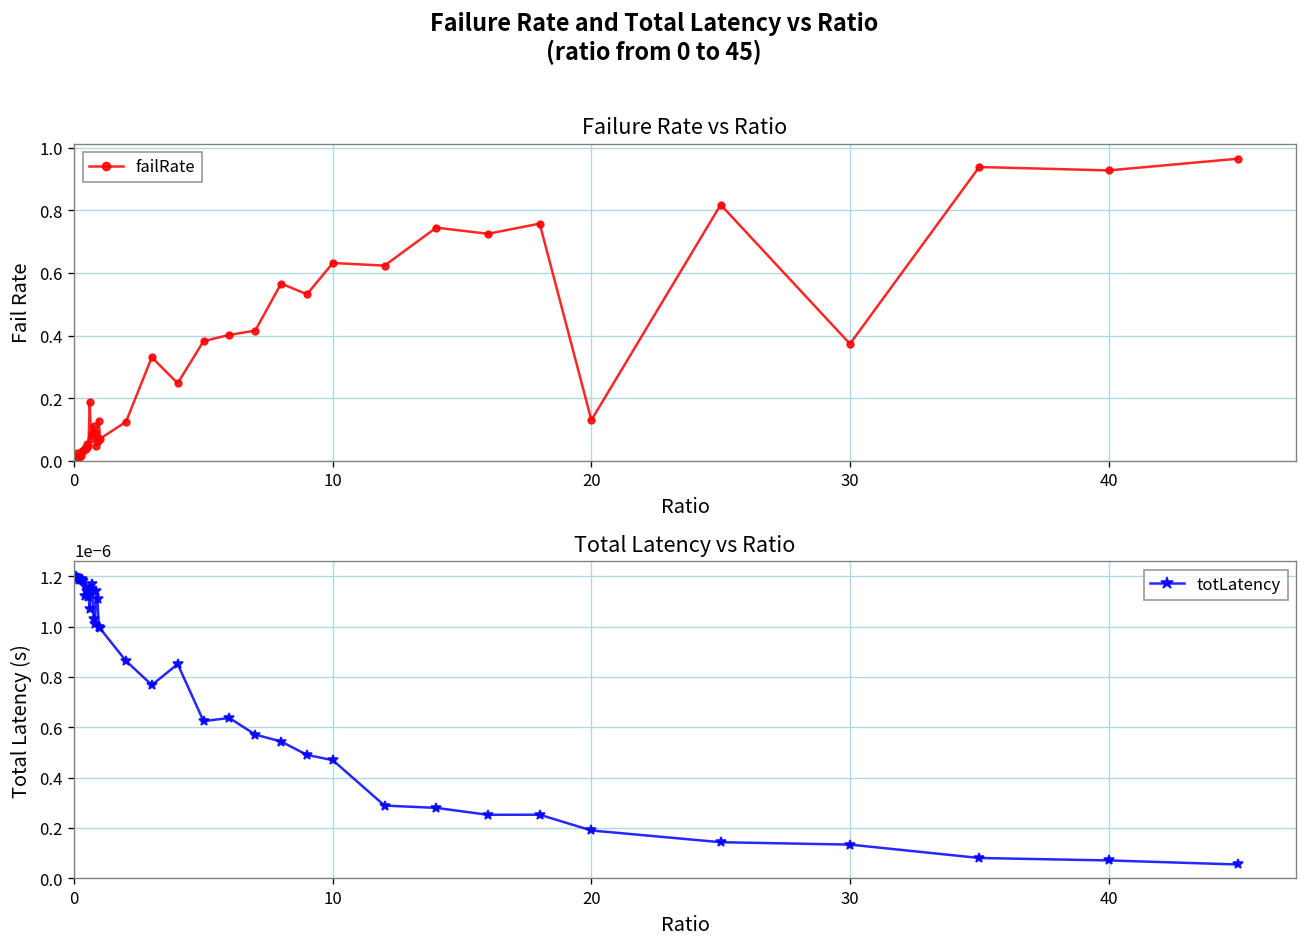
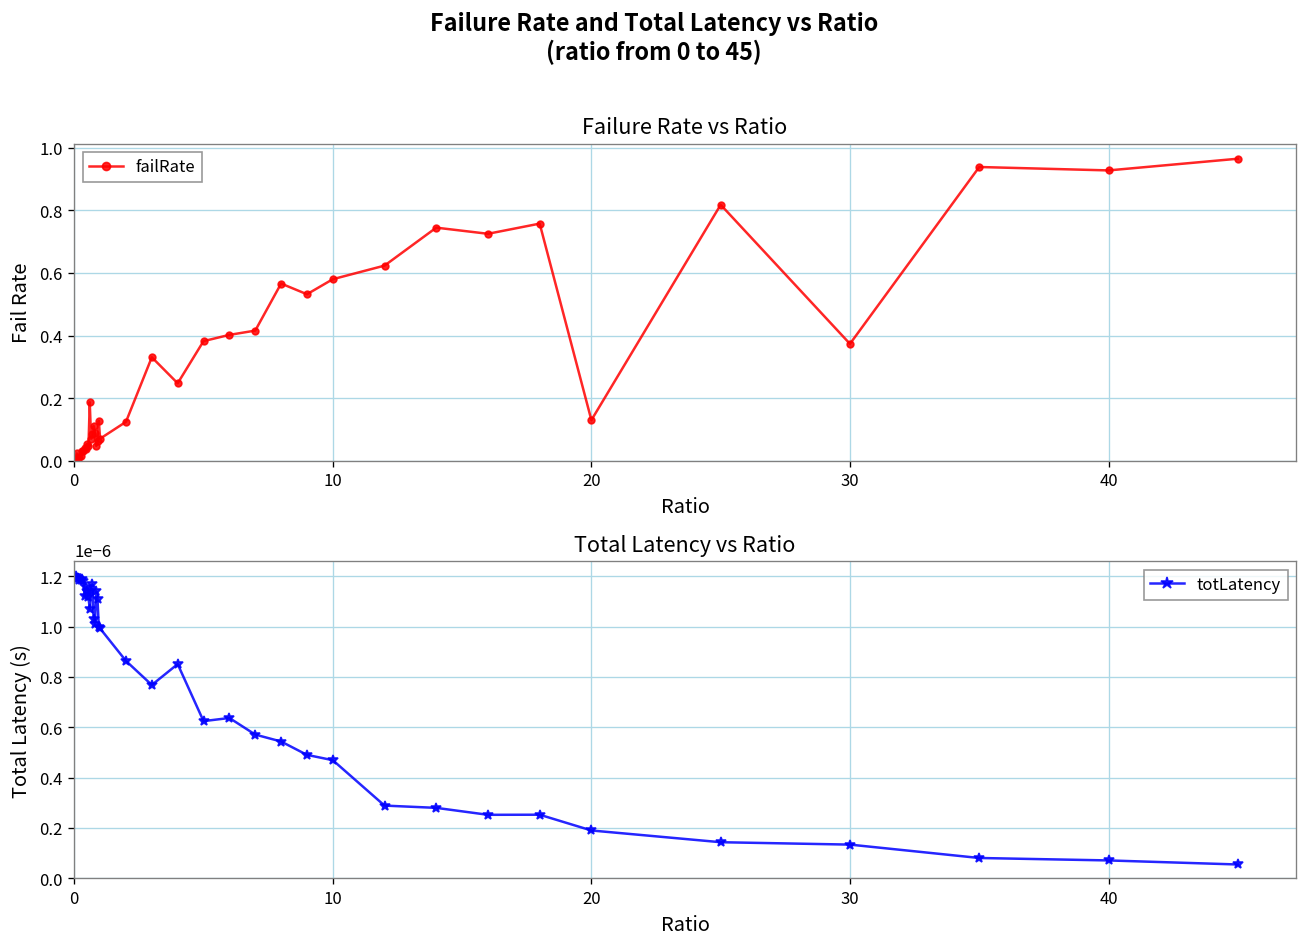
  {
    "Failure Rate vs Ratio": {
      "0": 0.00,
-     "10": 0.63,
+     "10": 0.58,
      "20": 0.13,
      "30": 0.37,
      "40": 0.93
    },
    "Total Latency vs Ratio": {
      "0": 0.00000120,
      "10": 0.00000047,
      "20": 0.00000019,
      "30": 0.00000013,
      "40": 0.00000007
    }
  }
